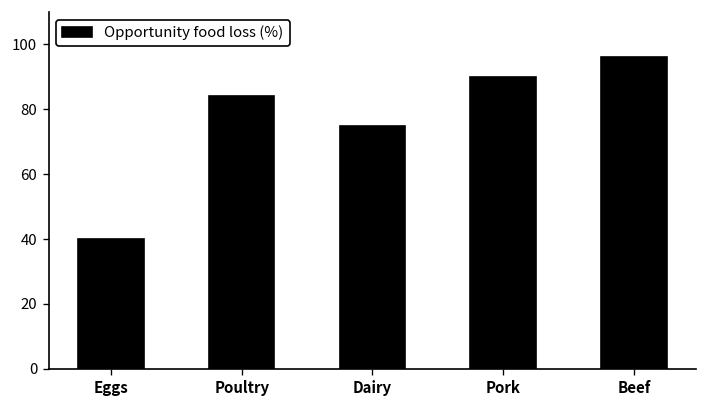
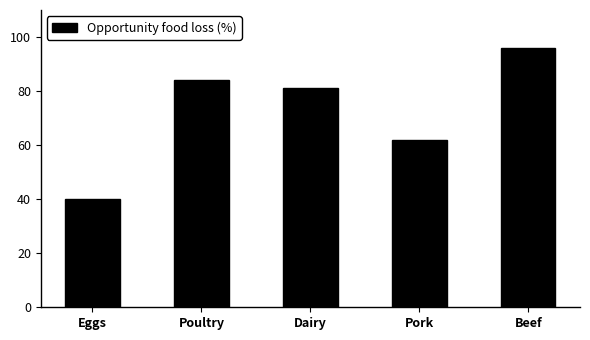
  {
    "Eggs": 40,
    "Poultry": 84,
-   "Dairy": 75,
-   "Pork": 90,
+   "Dairy": 81,
+   "Pork": 62,
    "Beef": 96
  }
